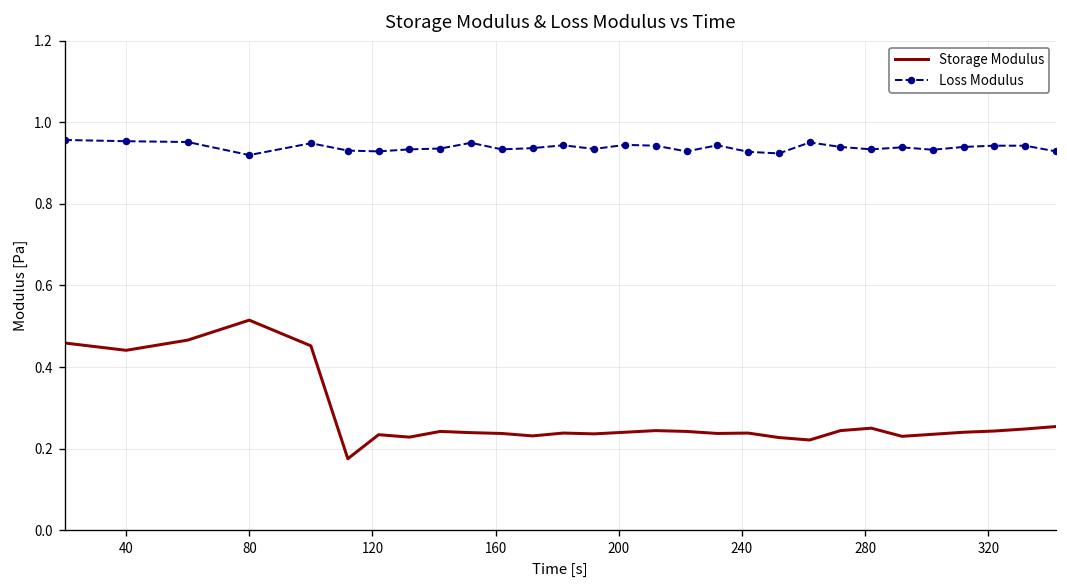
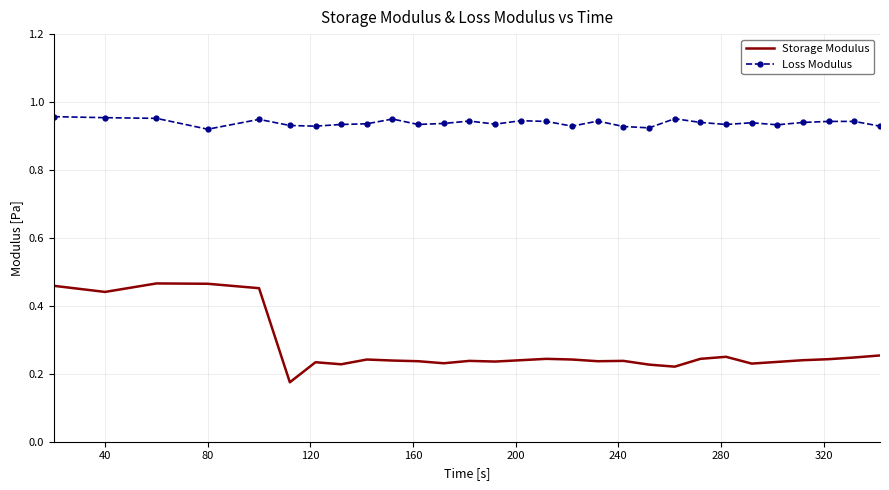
  {
    "Storage Modulus": {
      "40": 0.44,
-     "80": 0.52
+     "80": 0.47
    },
    "Loss Modulus": {
      "40": 0.95,
      "80": 0.92
    }
  }
